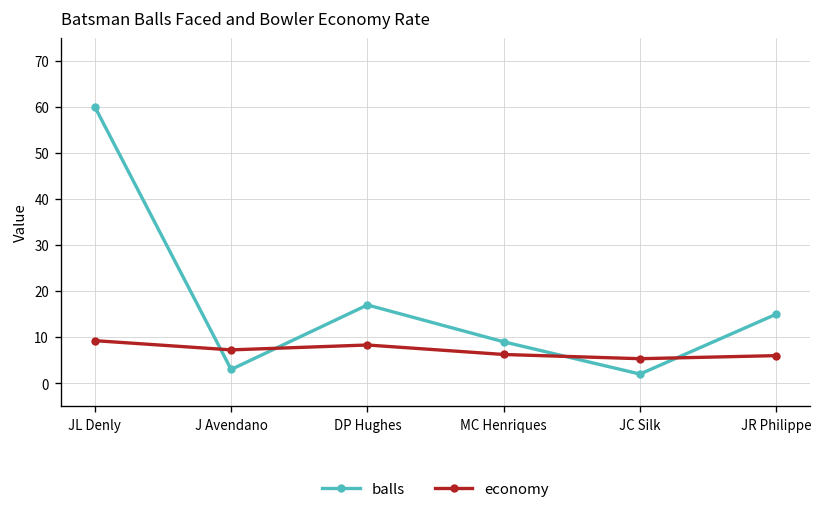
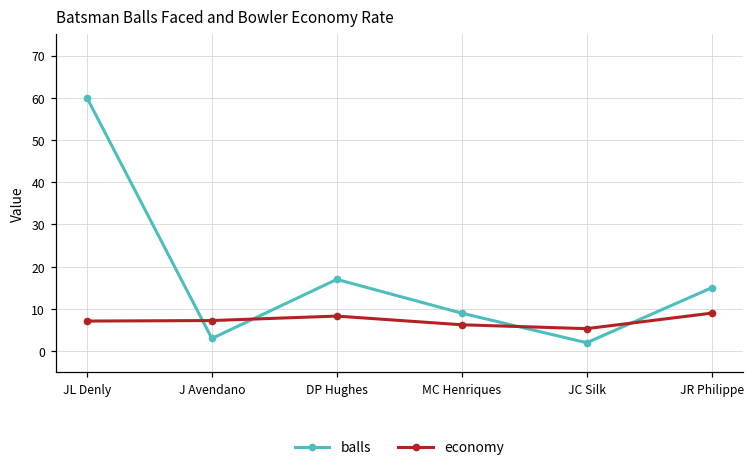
  {
    "balls": {
      "JL Denly": 60,
      "J Avendano": 3,
      "DP Hughes": 17,
      "MC Henriques": 9,
      "JC Silk": 2,
      "JR Philippe": 15
    },
    "economy": {
-     "JL Denly": 9,
+     "JL Denly": 7,
      "J Avendano": 7,
      "DP Hughes": 8,
      "MC Henriques": 6,
      "JC Silk": 5,
-     "JR Philippe": 6
+     "JR Philippe": 9
    }
  }
